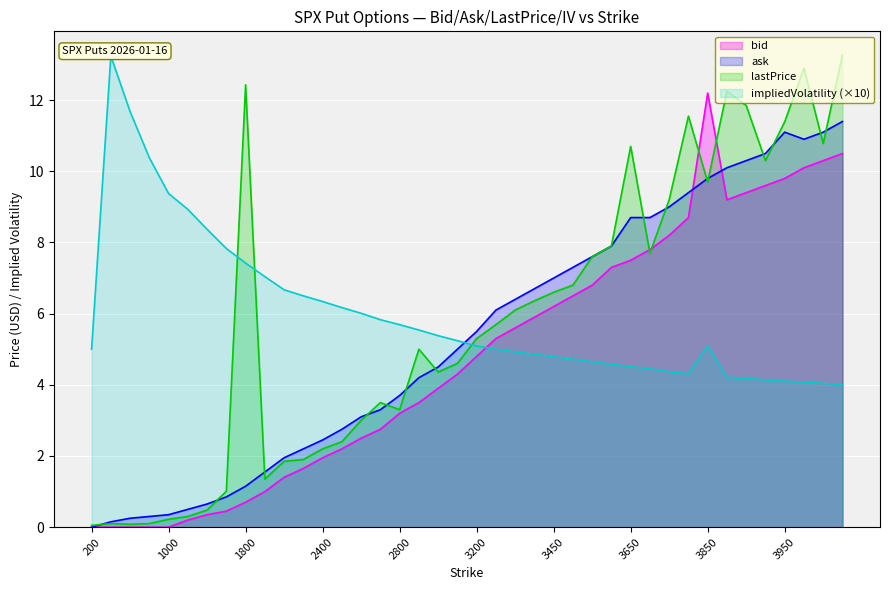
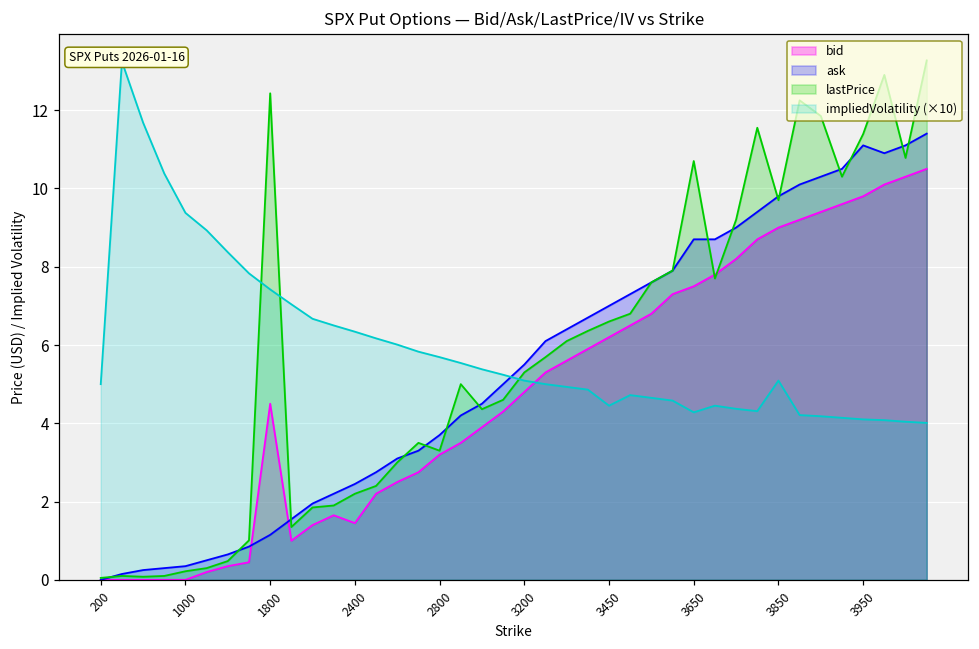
  {
    "bid": {
      "1000": 0.0,
-     "1800": 0.7,
-     "2400": 2.0,
+     "1800": 4.5,
+     "2400": 1.5,
      "2800": 3.2,
      "3200": 4.8,
      "3450": 6.2,
      "3650": 7.5,
-     "3850": 12.2,
+     "3850": 9.0,
      "3950": 9.8
    },
    "ask": {
      "1000": 0.4,
      "1800": 1.2,
      "2400": 2.5,
      "2800": 3.7,
      "3200": 5.5,
      "3450": 7.0,
      "3650": 8.7,
      "3850": 9.8,
      "3950": 11.1
    },
    "lastPrice": {
      "1000": 0.2,
      "1800": 12.4,
      "2400": 2.2,
      "2800": 3.3,
      "3200": 5.3,
      "3450": 6.6,
      "3650": 10.7,
      "3850": 9.7,
      "3950": 11.4
    },
    "impliedVolatility (×10)": {
      "200": 5.0,
      "1000": 9.4,
      "1800": 7.4,
      "2400": 6.3,
      "2800": 5.7,
      "3200": 5.1,
-     "3450": 4.8,
-     "3650": 4.5,
+     "3450": 4.5,
+     "3650": 4.3,
      "3850": 5.1,
      "3950": 4.1
    }
  }
